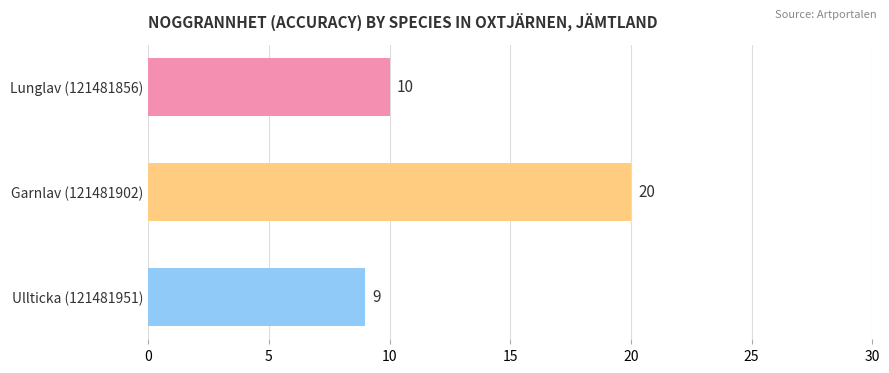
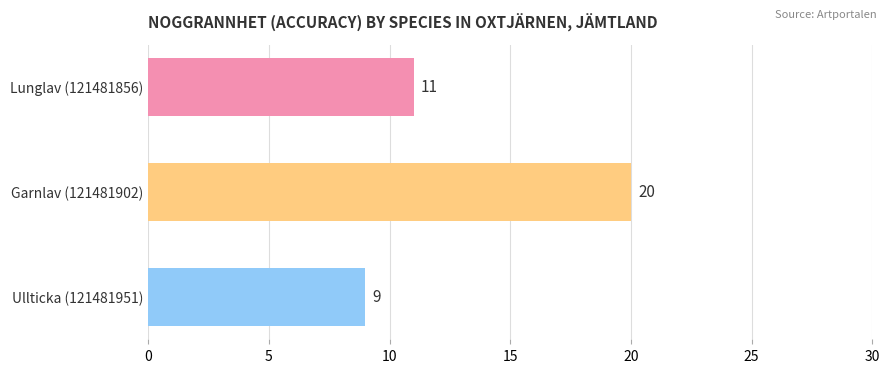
  {
-   "Lunglav (121481856)": 10,
+   "Lunglav (121481856)": 11,
    "Garnlav (121481902)": 20,
    "Ullticka (121481951)": 9
  }
